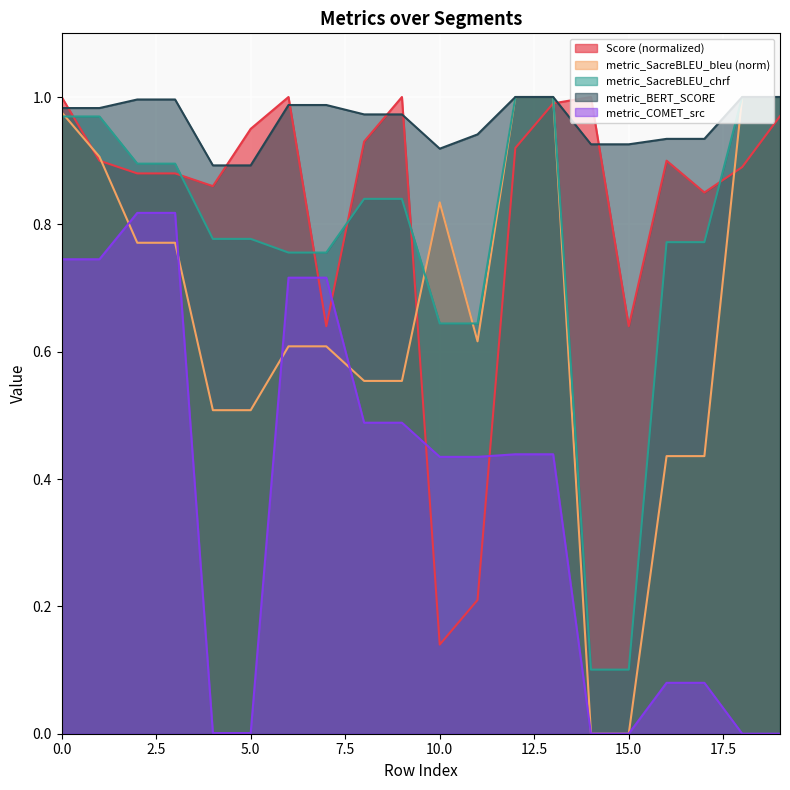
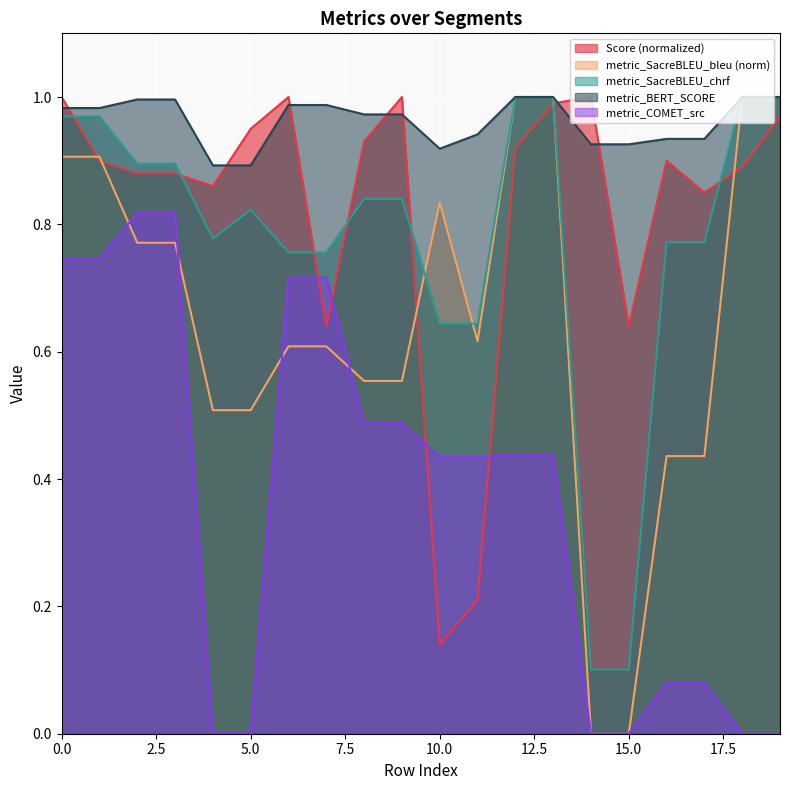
  {
    "Score (normalized)": {
      "0.0": 1.00,
      "5.0": 0.95,
      "10.0": 0.14,
      "15.0": 0.64
    },
    "metric_SacreBLEU_bleu (norm)": {
-     "0.0": 0.98,
+     "0.0": 0.91,
      "5.0": 0.51,
      "10.0": 0.83
    },
    "metric_SacreBLEU_chrf": {
      "0.0": 0.97,
-     "5.0": 0.78,
+     "5.0": 0.82,
      "10.0": 0.64,
      "15.0": 0.10
    },
    "metric_BERT_SCORE": {
      "0.0": 0.98,
      "5.0": 0.89,
      "10.0": 0.92,
      "15.0": 0.93
    },
    "metric_COMET_src": {
      "0.0": 0.75,
      "5.0": 0.00,
      "10.0": 0.43
    }
  }
